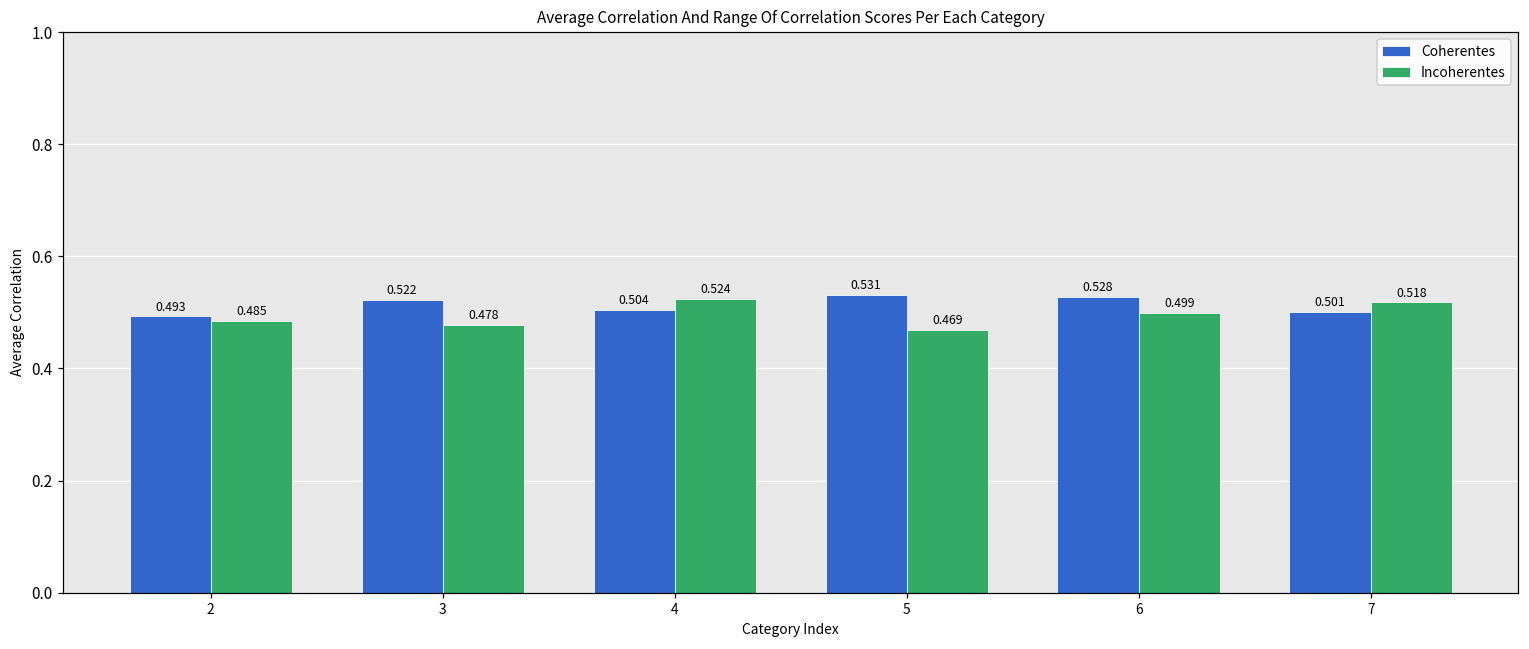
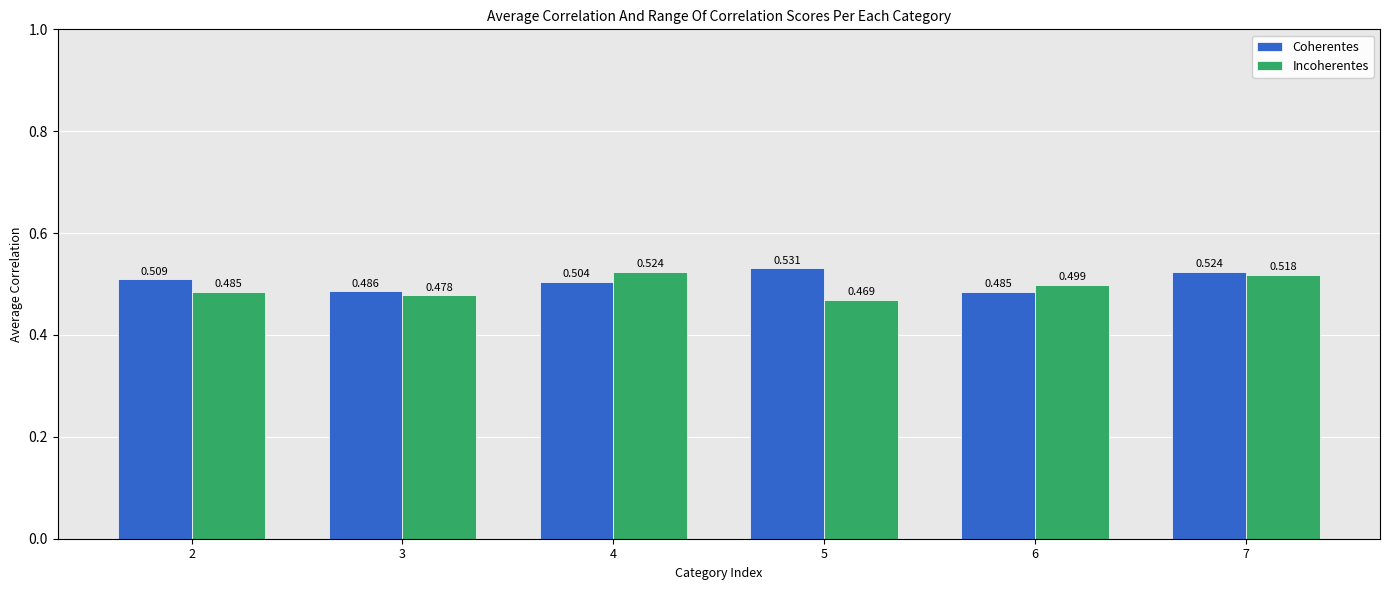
  {
    "Coherentes": {
-     "2": 0.493,
-     "3": 0.522,
+     "2": 0.509,
+     "3": 0.486,
      "4": 0.504,
      "5": 0.531,
-     "6": 0.528,
-     "7": 0.501
+     "6": 0.485,
+     "7": 0.524
    },
    "Incoherentes": {
      "2": 0.485,
      "3": 0.478,
      "4": 0.524,
      "5": 0.469,
      "6": 0.499,
      "7": 0.518
    }
  }
